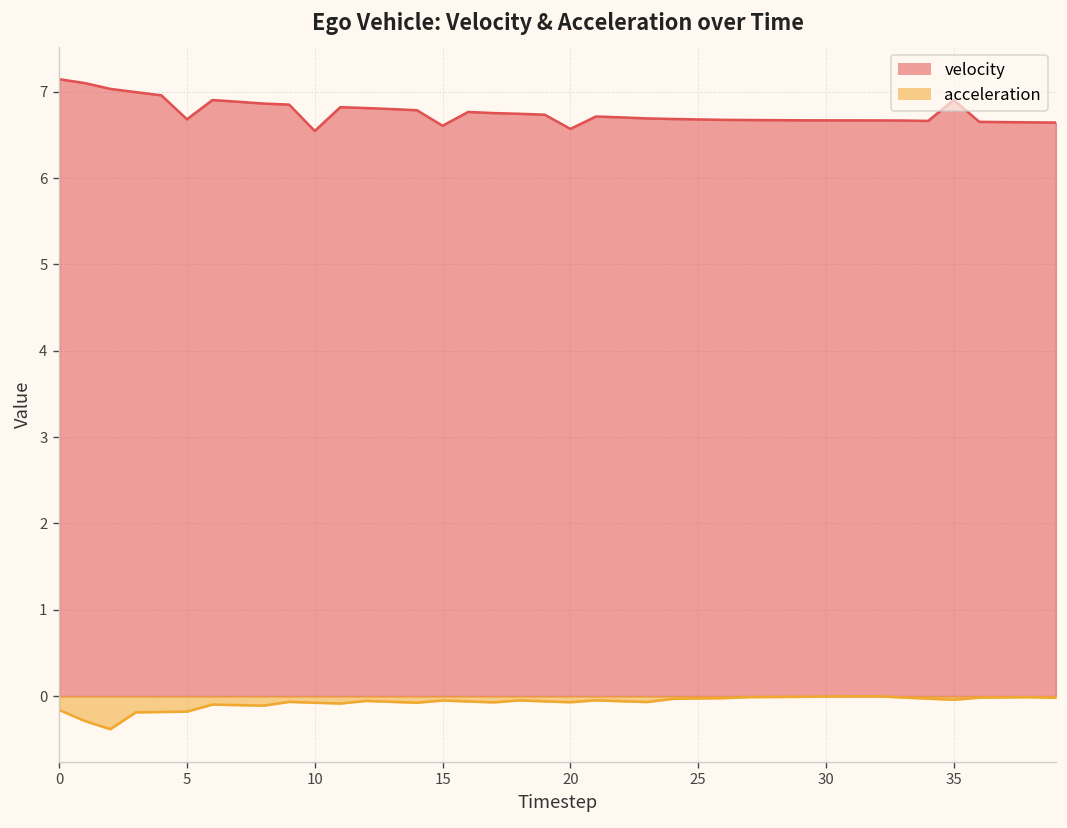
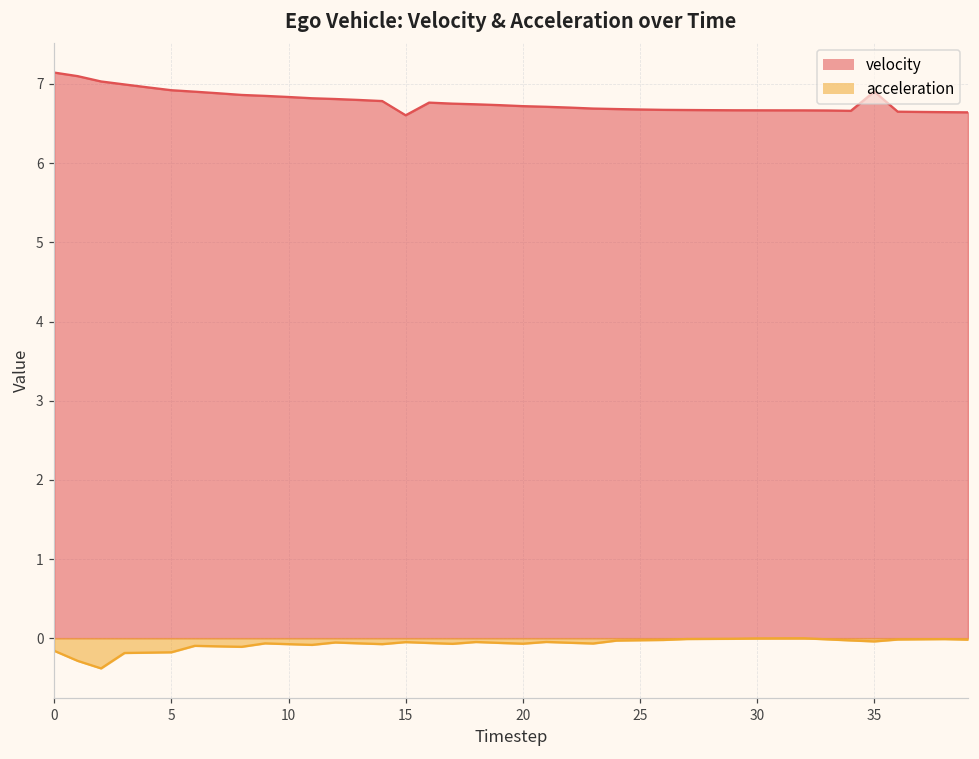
  {
    "velocity": {
      "0": 7.1,
-     "5": 6.7,
-     "10": 6.5,
+     "5": 6.9,
+     "10": 6.8,
      "15": 6.6,
-     "20": 6.6,
+     "20": 6.7,
      "25": 6.7,
      "30": 6.7
    }
  }
